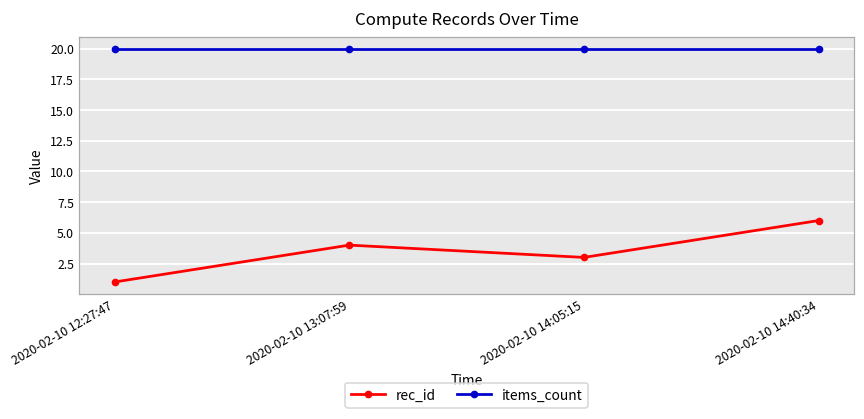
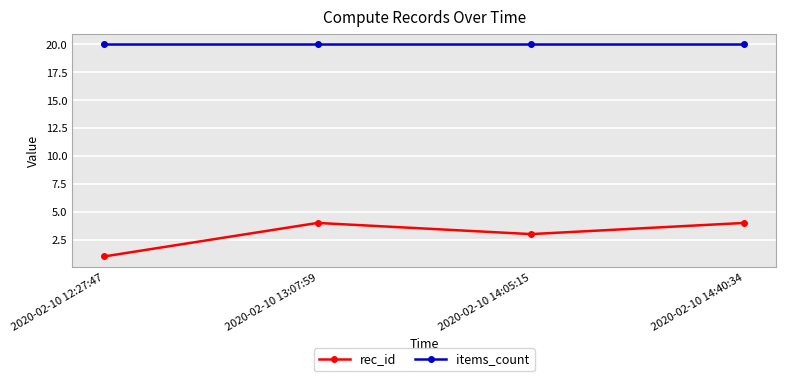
  {
    "rec_id": {
      "2020-02-10 12:27:47": 1,
      "2020-02-10 13:07:59": 4,
      "2020-02-10 14:05:15": 3,
-     "2020-02-10 14:40:34": 6
+     "2020-02-10 14:40:34": 4
    },
    "items_count": {
      "2020-02-10 12:27:47": 20,
      "2020-02-10 13:07:59": 20,
      "2020-02-10 14:05:15": 20,
      "2020-02-10 14:40:34": 20
    }
  }
